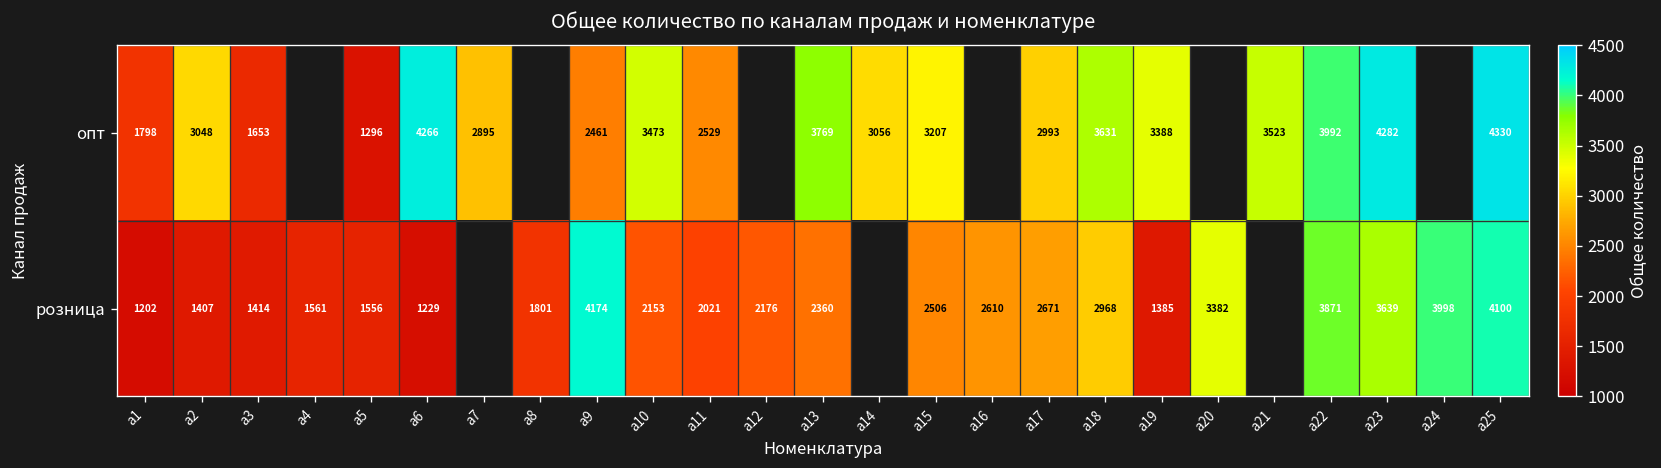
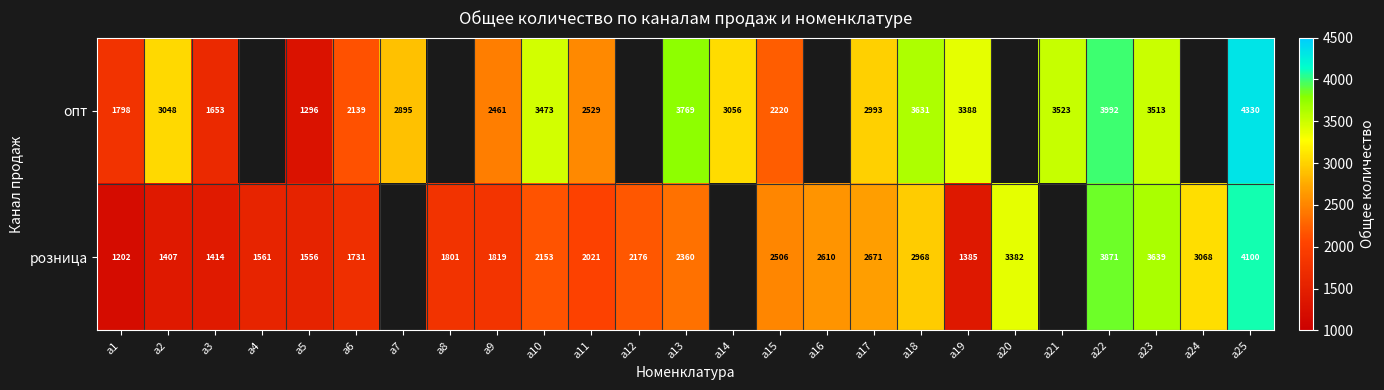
  {
    "опт": {
      "a1": 1798,
      "a2": 3048,
      "a3": 1653,
      "a5": 1296,
-     "a6": 4266,
+     "a6": 2139,
      "a7": 2895,
      "a9": 2461,
      "a10": 3473,
      "a11": 2529,
      "a13": 3769,
      "a14": 3056,
-     "a15": 3207,
+     "a15": 2220,
      "a17": 2993,
      "a18": 3631,
      "a19": 3388,
      "a21": 3523,
      "a22": 3992,
-     "a23": 4282,
+     "a23": 3513,
      "a25": 4330
    },
    "розница": {
      "a1": 1202,
      "a2": 1407,
      "a3": 1414,
      "a4": 1561,
      "a5": 1556,
-     "a6": 1229,
+     "a6": 1731,
      "a8": 1801,
-     "a9": 4174,
+     "a9": 1819,
      "a10": 2153,
      "a11": 2021,
      "a12": 2176,
      "a13": 2360,
      "a15": 2506,
      "a16": 2610,
      "a17": 2671,
      "a18": 2968,
      "a19": 1385,
      "a20": 3382,
      "a22": 3871,
      "a23": 3639,
-     "a24": 3998,
+     "a24": 3068,
      "a25": 4100
    }
  }
